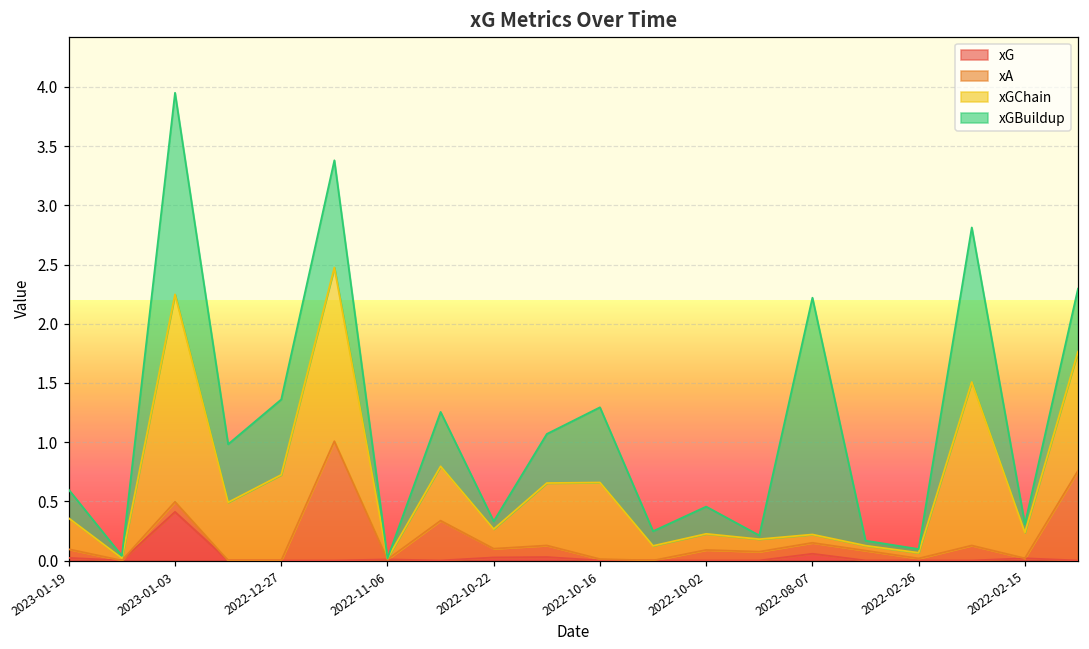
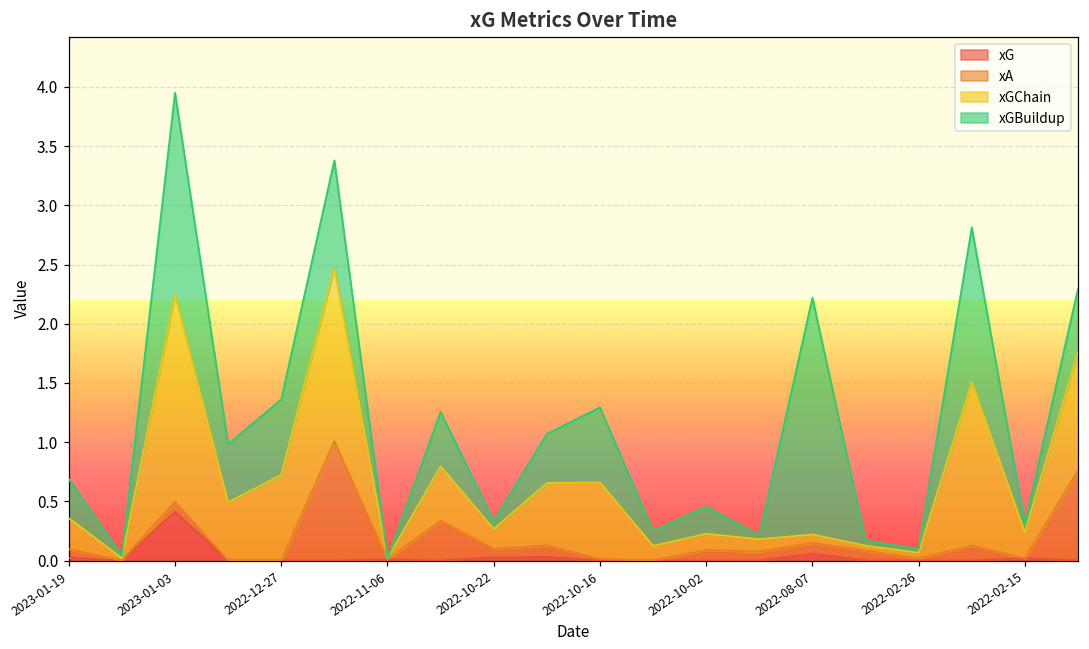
  {
    "xGChain": {
      "2023-01-19": 0.26,
      "2023-01-03": 1.75,
      "2022-12-27": 0.72,
      "2022-10-22": 0.17,
      "2022-10-16": 0.65,
      "2022-10-02": 0.14,
      "2022-08-07": 0.07,
      "2022-02-26": 0.05,
      "2022-02-15": 0.22
    },
    "xGBuildup": {
-     "2023-01-19": 0.24,
+     "2023-01-19": 0.33,
      "2023-01-03": 1.70,
      "2022-12-27": 0.64,
      "2022-10-22": 0.07,
      "2022-10-16": 0.64,
      "2022-10-02": 0.23,
      "2022-08-07": 2.00,
      "2022-02-26": 0.03,
      "2022-02-15": 0.07
    }
  }
